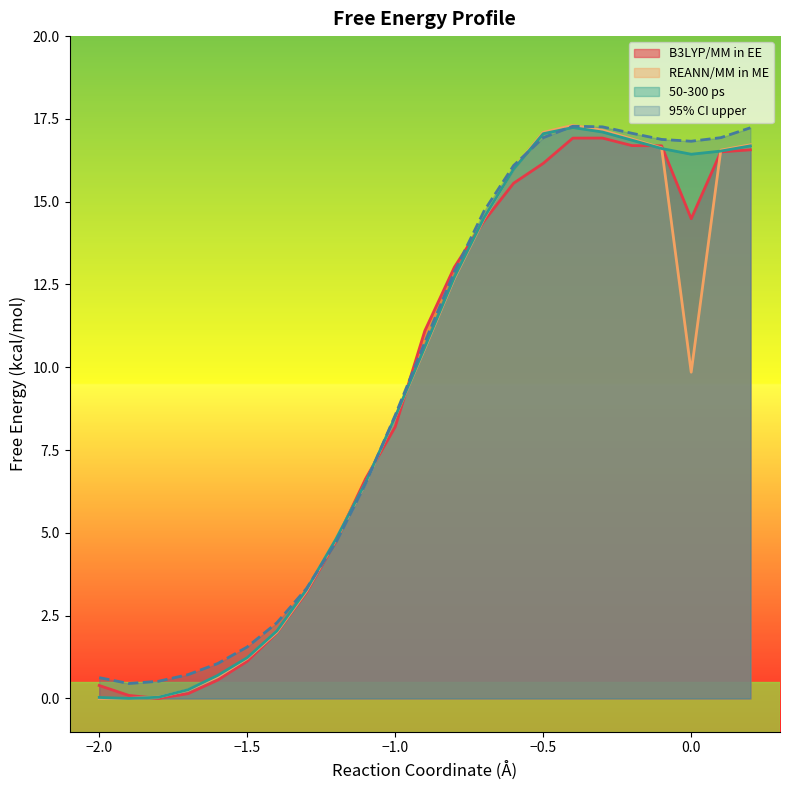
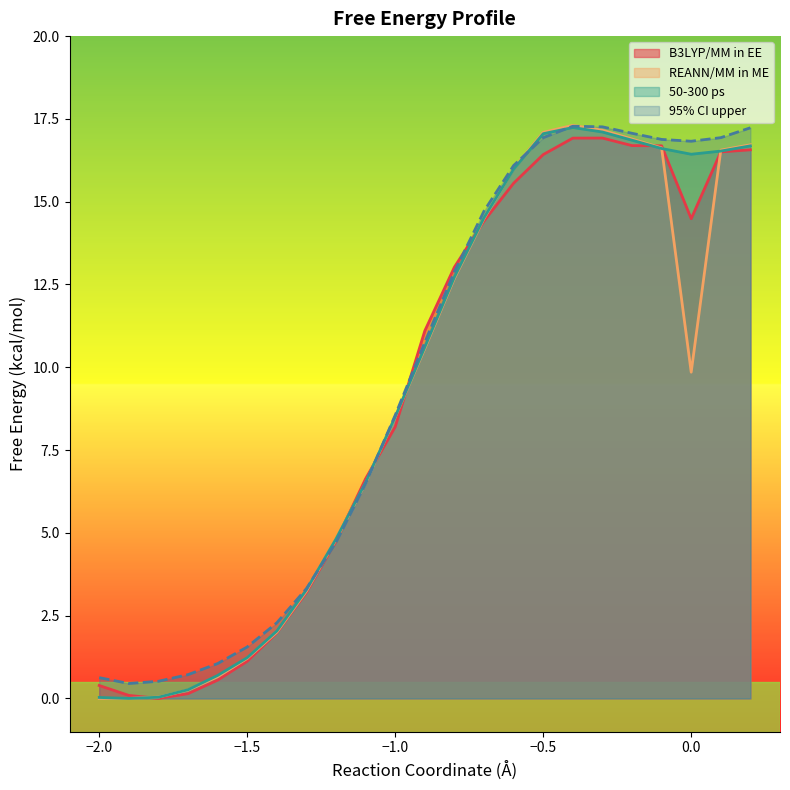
  {
    "B3LYP/MM in EE": {
      "−1.5": 1.1,
      "−1.0": 8.2,
-     "−0.5": 16.2,
+     "−0.5": 16.4,
      "0.0": 14.5
    },
    "REANN/MM in ME": {
      "0.0": 9.9
    }
  }
